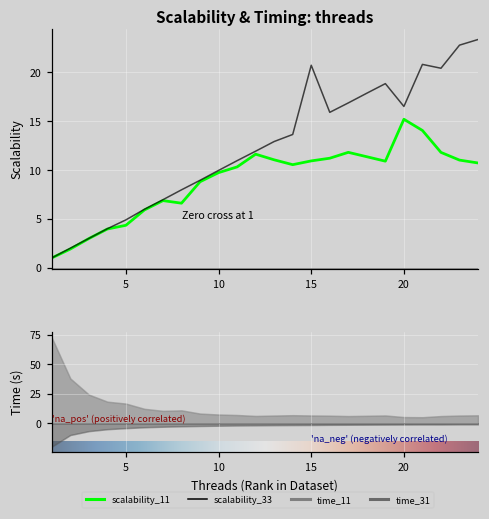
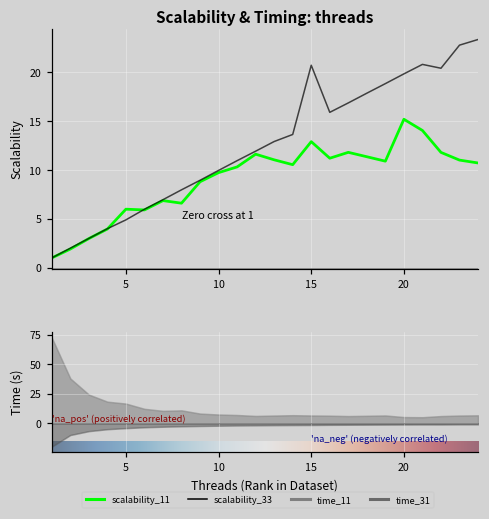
  {
    "Scalability & Timing: threads": {
      "scalability_11": {
-       "5": 4,
-       "15": 11,
+       "5": 6,
+       "15": 13,
        "20": 15
      },
      "scalability_33": {
        "5": 5,
        "15": 21,
-       "20": 16
+       "20": 20
      }
    }
  }
